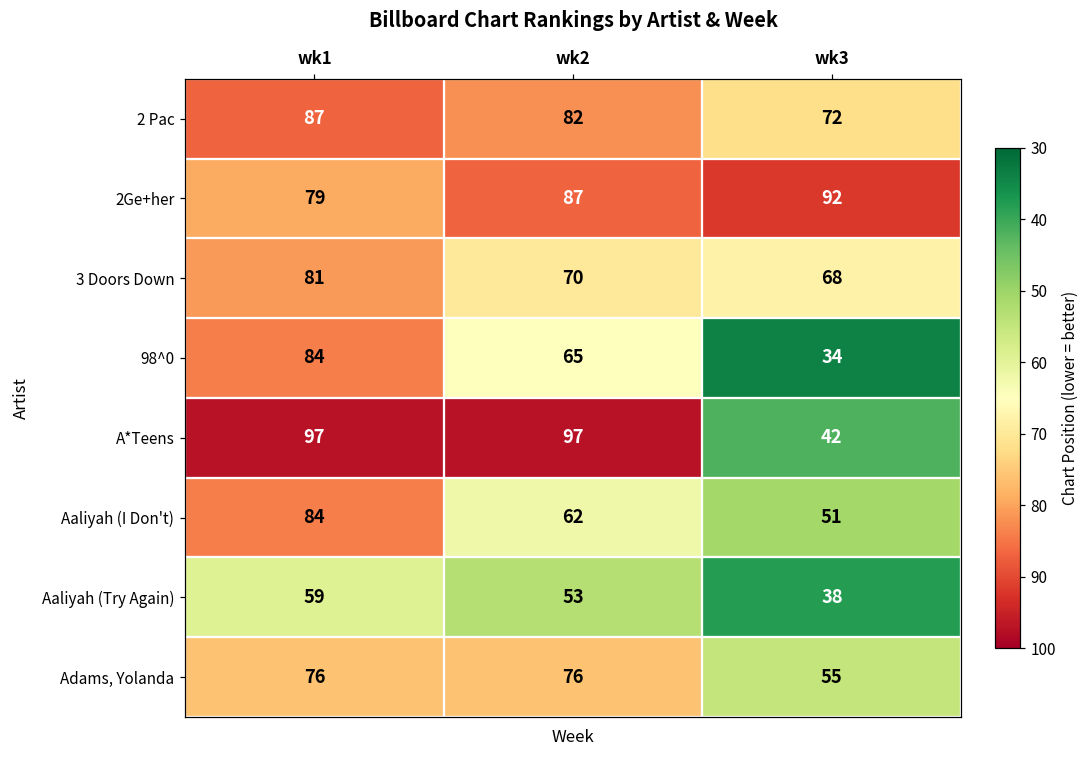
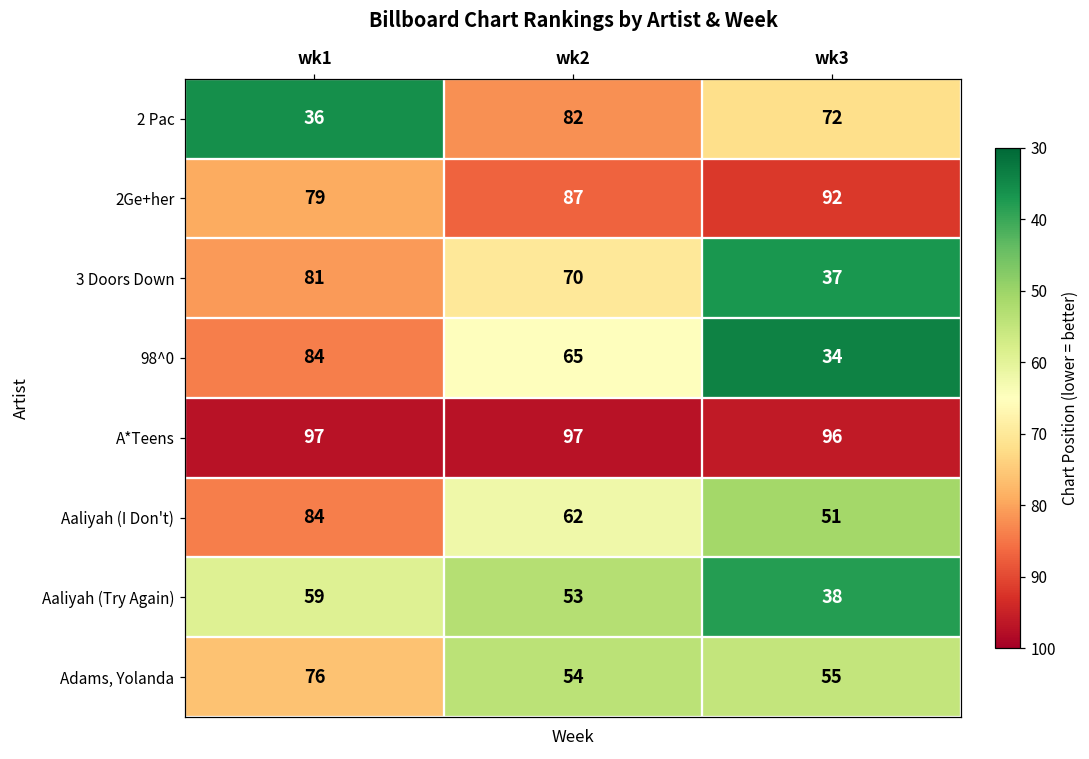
  {
    "2 Pac": {
-     "wk1": 87,
+     "wk1": 36,
      "wk2": 82,
      "wk3": 72
    },
    "2Ge+her": {
      "wk1": 79,
      "wk2": 87,
      "wk3": 92
    },
    "3 Doors Down": {
      "wk1": 81,
      "wk2": 70,
-     "wk3": 68
+     "wk3": 37
    },
    "98^0": {
      "wk1": 84,
      "wk2": 65,
      "wk3": 34
    },
    "A*Teens": {
      "wk1": 97,
      "wk2": 97,
-     "wk3": 42
+     "wk3": 96
    },
    "Aaliyah (I Don't)": {
      "wk1": 84,
      "wk2": 62,
      "wk3": 51
    },
    "Aaliyah (Try Again)": {
      "wk1": 59,
      "wk2": 53,
      "wk3": 38
    },
    "Adams, Yolanda": {
      "wk1": 76,
-     "wk2": 76,
+     "wk2": 54,
      "wk3": 55
    }
  }
